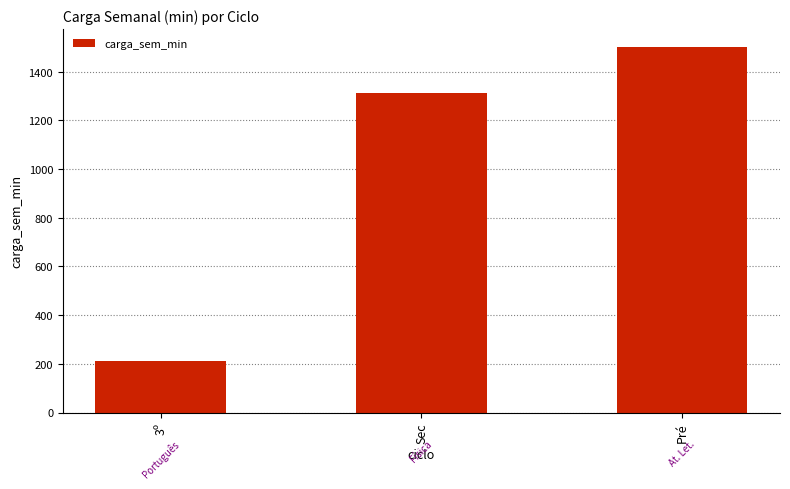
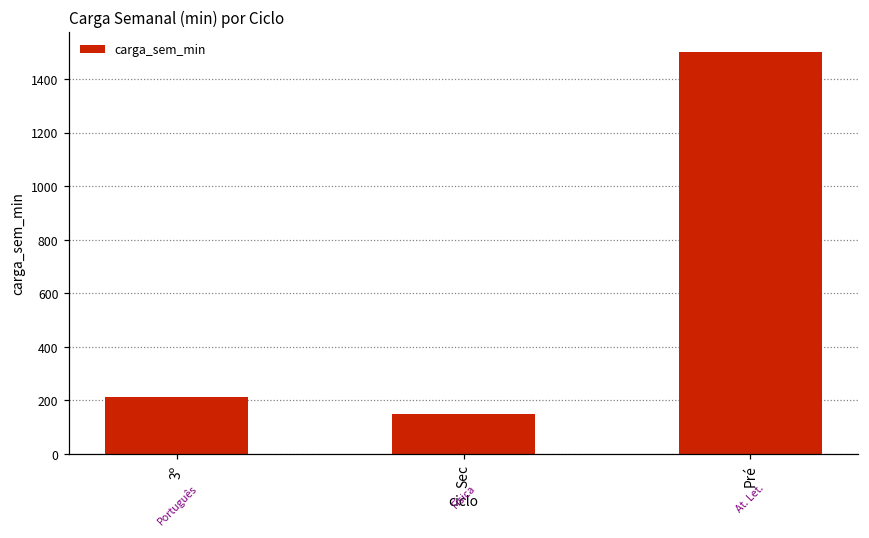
  {
    "3º": 210,
-   "Sec": 1310,
+   "Sec": 150,
    "Pré": 1500
  }
